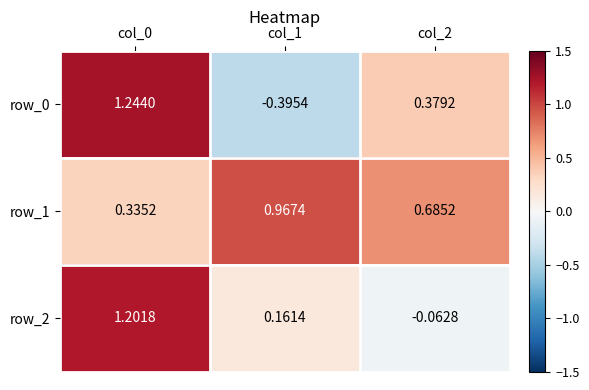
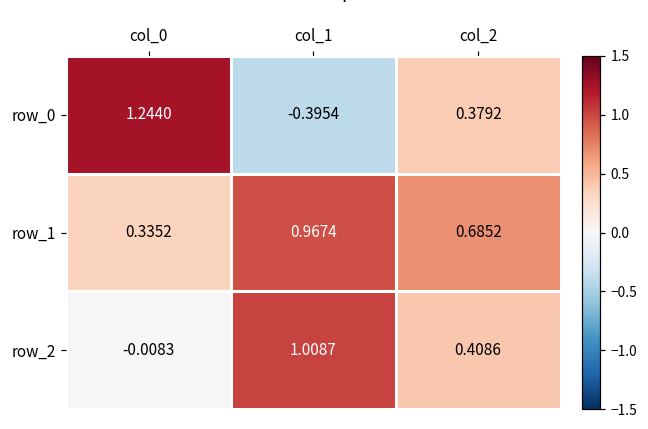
  {
    "row_0": {
      "col_0": 1.2440,
      "col_1": -0.3954,
      "col_2": 0.3792
    },
    "row_1": {
      "col_0": 0.3352,
      "col_1": 0.9674,
      "col_2": 0.6852
    },
    "row_2": {
-     "col_0": 1.2018,
-     "col_1": 0.1614,
-     "col_2": -0.0628
+     "col_0": -0.0083,
+     "col_1": 1.0087,
+     "col_2": 0.4086
    }
  }
